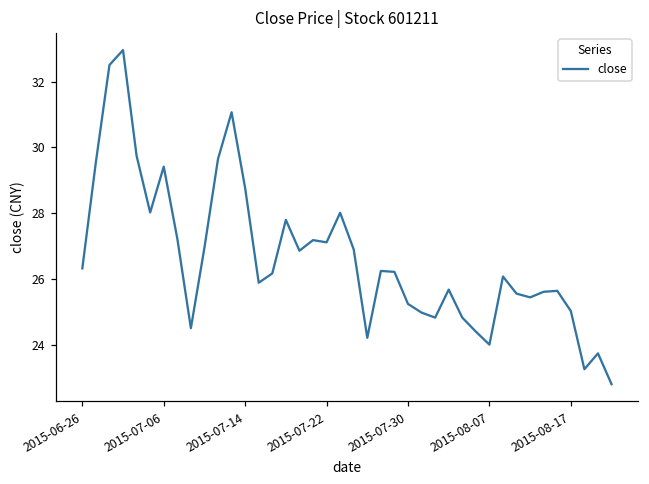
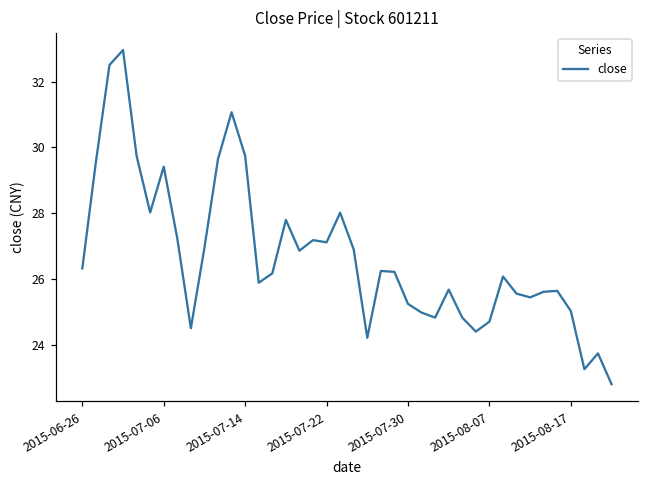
  {
    "2015-06-26": 26.3,
    "2015-07-06": 29.4,
-   "2015-07-14": 28.8,
+   "2015-07-14": 29.7,
    "2015-07-22": 27.1,
    "2015-07-30": 25.2,
-   "2015-08-07": 24.0,
+   "2015-08-07": 24.7,
    "2015-08-17": 25.0
  }
